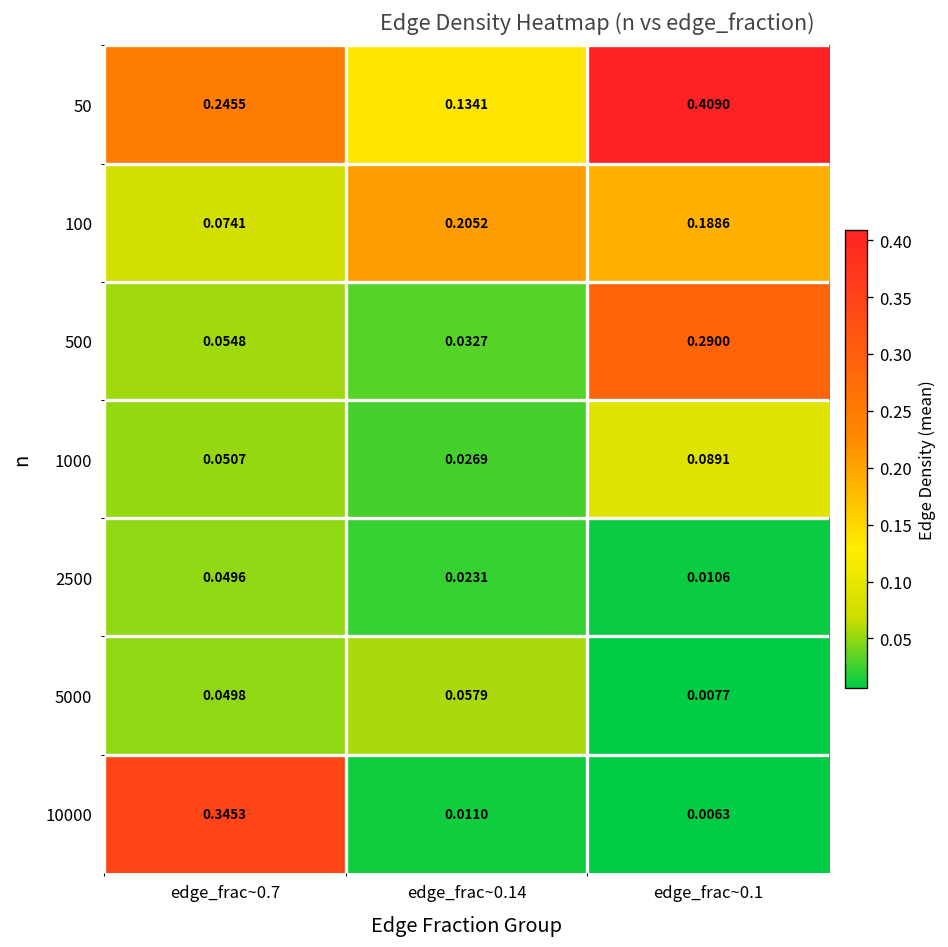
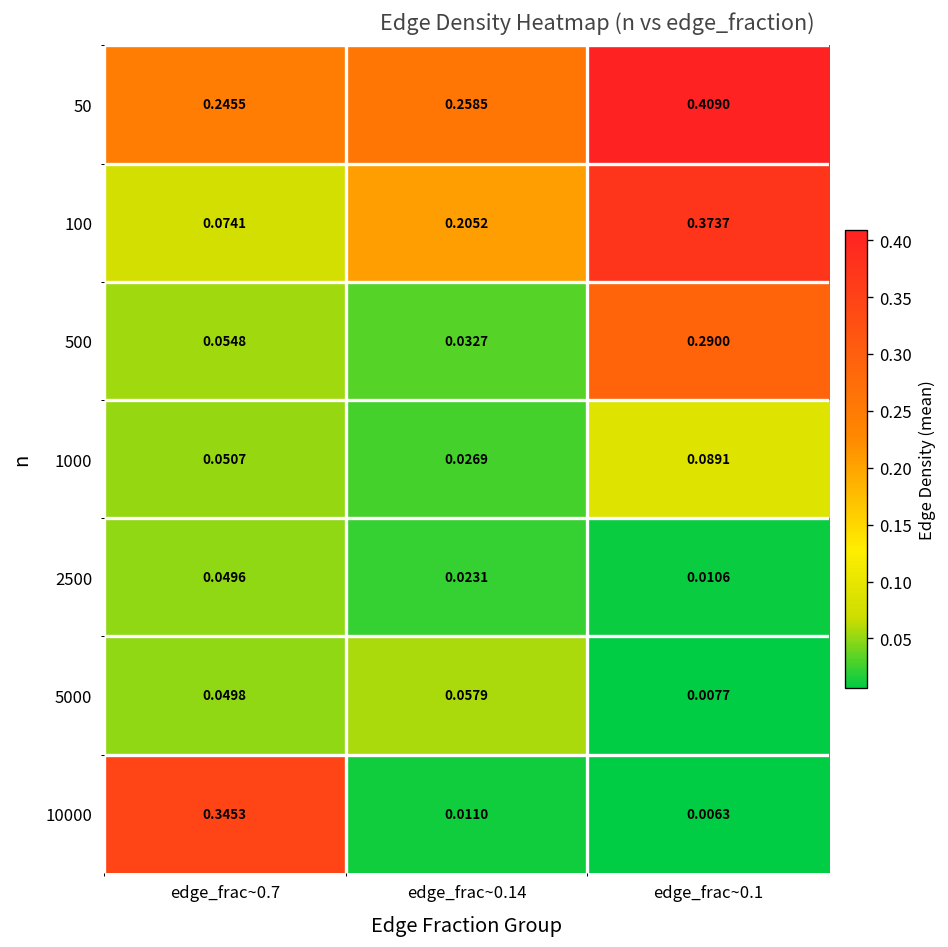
  {
    "50": {
      "edge_frac~0.7": 0.2455,
-     "edge_frac~0.14": 0.1341,
+     "edge_frac~0.14": 0.2585,
      "edge_frac~0.1": 0.4090
    },
    "100": {
      "edge_frac~0.7": 0.0741,
      "edge_frac~0.14": 0.2052,
-     "edge_frac~0.1": 0.1886
+     "edge_frac~0.1": 0.3737
    },
    "500": {
      "edge_frac~0.7": 0.0548,
      "edge_frac~0.14": 0.0327,
      "edge_frac~0.1": 0.2900
    },
    "1000": {
      "edge_frac~0.7": 0.0507,
      "edge_frac~0.14": 0.0269,
      "edge_frac~0.1": 0.0891
    },
    "2500": {
      "edge_frac~0.7": 0.0496,
      "edge_frac~0.14": 0.0231,
      "edge_frac~0.1": 0.0106
    },
    "5000": {
      "edge_frac~0.7": 0.0498,
      "edge_frac~0.14": 0.0579,
      "edge_frac~0.1": 0.0077
    },
    "10000": {
      "edge_frac~0.7": 0.3453,
      "edge_frac~0.14": 0.0110,
      "edge_frac~0.1": 0.0063
    }
  }
